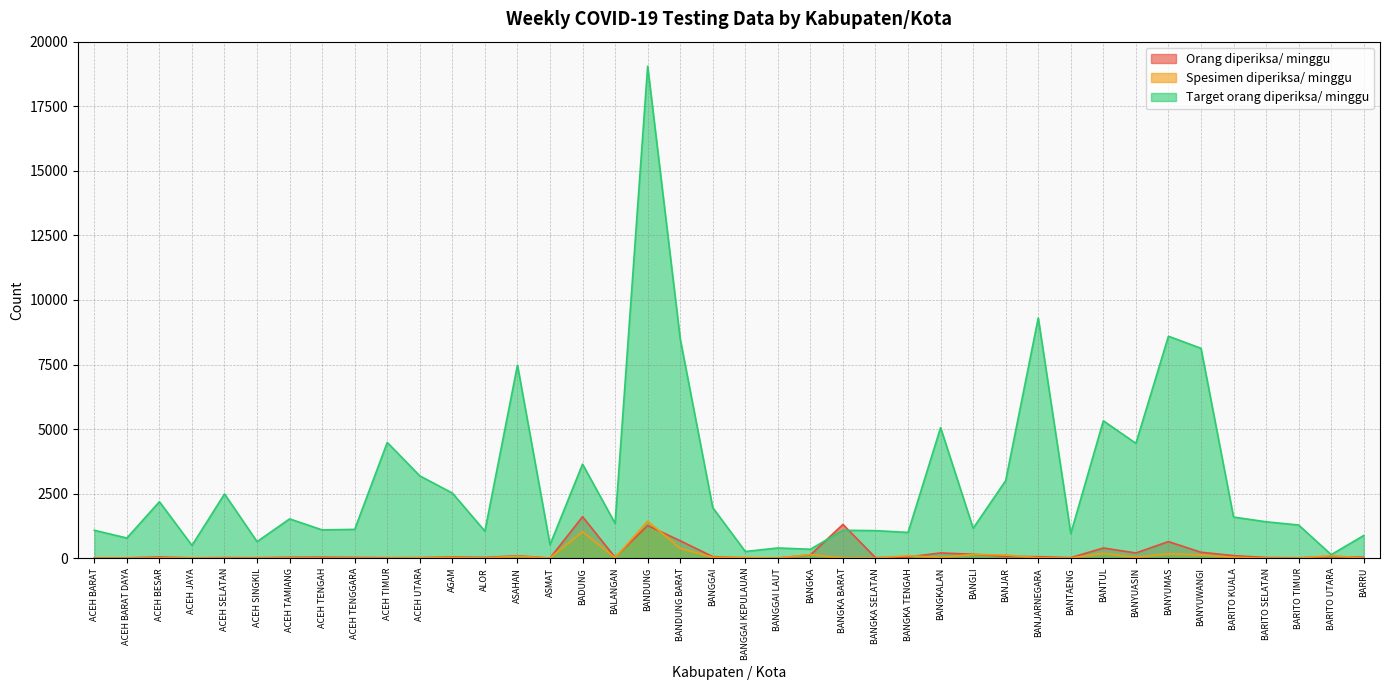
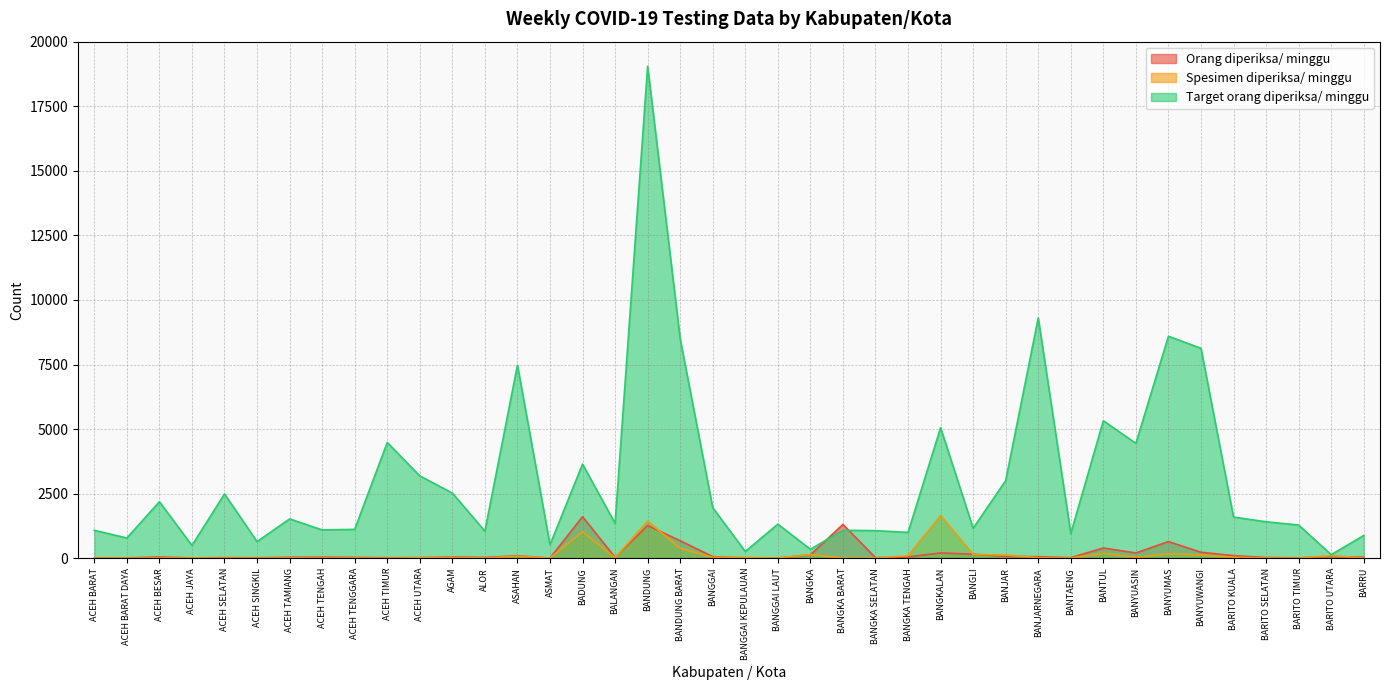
  {
    "Orang diperiksa/ minggu": {
      "BADUNG": 1600,
      "BANDUNG": 1300,
      "BANDUNG BARAT": 700,
      "BANGKA BARAT": 1300,
      "BANGKALAN": 200,
      "BANTUL": 400,
      "BANYUASIN": 200,
      "BANYUMAS": 600,
      "BANYUWANGI": 200
    },
    "Spesimen diperiksa/ minggu": {
      "BADUNG": 1000,
      "BANDUNG": 1400,
      "BANDUNG BARAT": 400,
      "BANGKA BARAT": 0,
-     "BANGKALAN": 0,
+     "BANGKALAN": 1700,
      "BANTUL": 200,
      "BANYUASIN": 0,
      "BANYUMAS": 200,
      "BANYUWANGI": 100
    },
    "Target orang diperiksa/ minggu": {
      "ACEH BARAT": 1100,
      "ACEH BARAT DAYA": 800,
      "ACEH BESAR": 2200,
      "ACEH JAYA": 500,
      "ACEH SELATAN": 2500,
      "ACEH SINGKIL": 600,
      "ACEH TAMIANG": 1500,
      "ACEH TENGAH": 1100,
      "ACEH TENGGARA": 1100,
      "ACEH TIMUR": 4500,
      "ACEH UTARA": 3200,
      "AGAM": 2500,
      "ALOR": 1000,
      "ASAHAN": 7500,
      "ASMAT": 500,
      "BADUNG": 3600,
      "BALANGAN": 1300,
      "BANDUNG": 19100,
      "BANDUNG BARAT": 8500,
      "BANGGAI": 2000,
      "BANGGAI KEPULAUAN": 300,
-     "BANGGAI LAUT": 400,
+     "BANGGAI LAUT": 1300,
      "BANGKA": 300,
      "BANGKA BARAT": 1100,
      "BANGKA SELATAN": 1100,
      "BANGKA TENGAH": 1000,
      "BANGKALAN": 5100,
      "BANGLI": 1200,
      "BANJAR": 3000,
      "BANJARNEGARA": 9300,
      "BANTAENG": 1000,
      "BANTUL": 5300,
      "BANYUASIN": 4400,
      "BANYUMAS": 8600,
      "BANYUWANGI": 8100,
      "BARITO KUALA": 1600,
      "BARITO SELATAN": 1400,
      "BARITO TIMUR": 1300,
      "BARRU": 900
    }
  }
